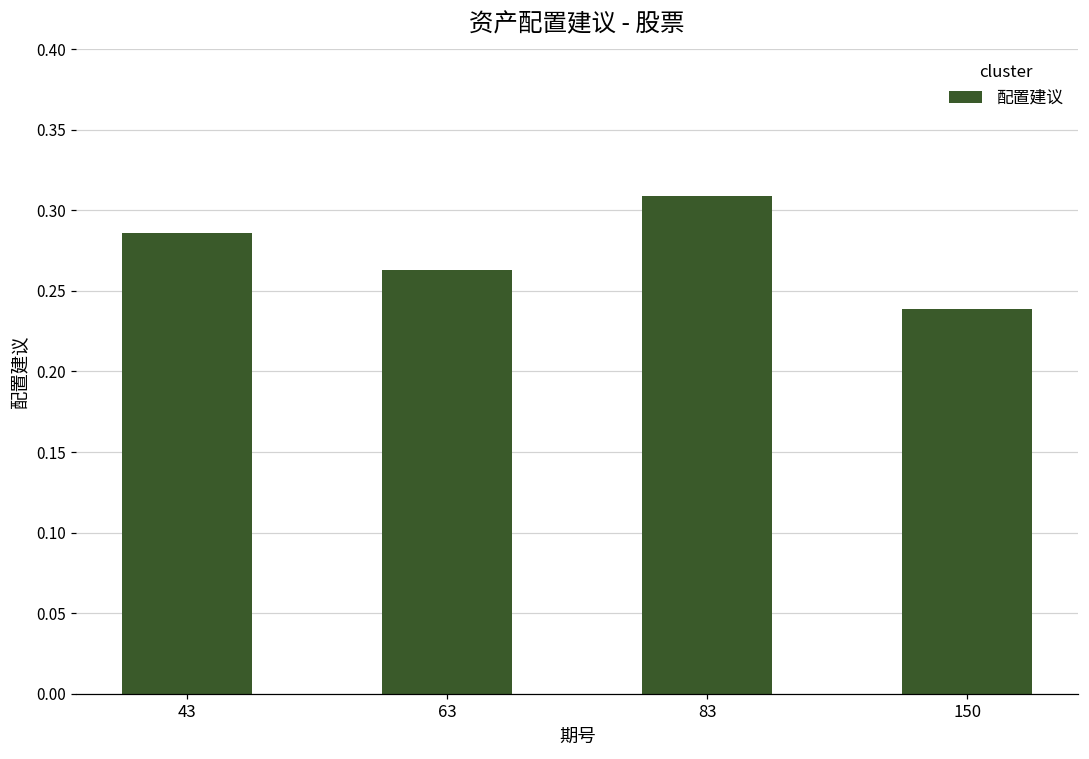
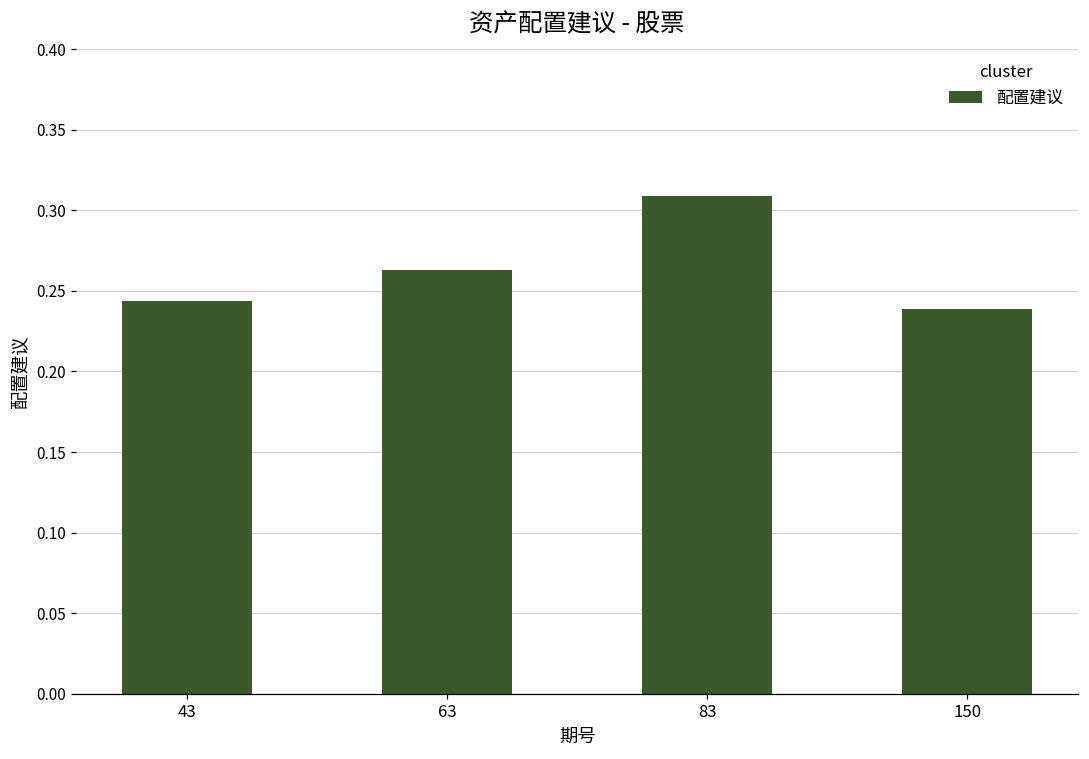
  {
-   "43": 0.286,
+   "43": 0.244,
    "63": 0.263,
    "83": 0.309,
    "150": 0.239
  }
